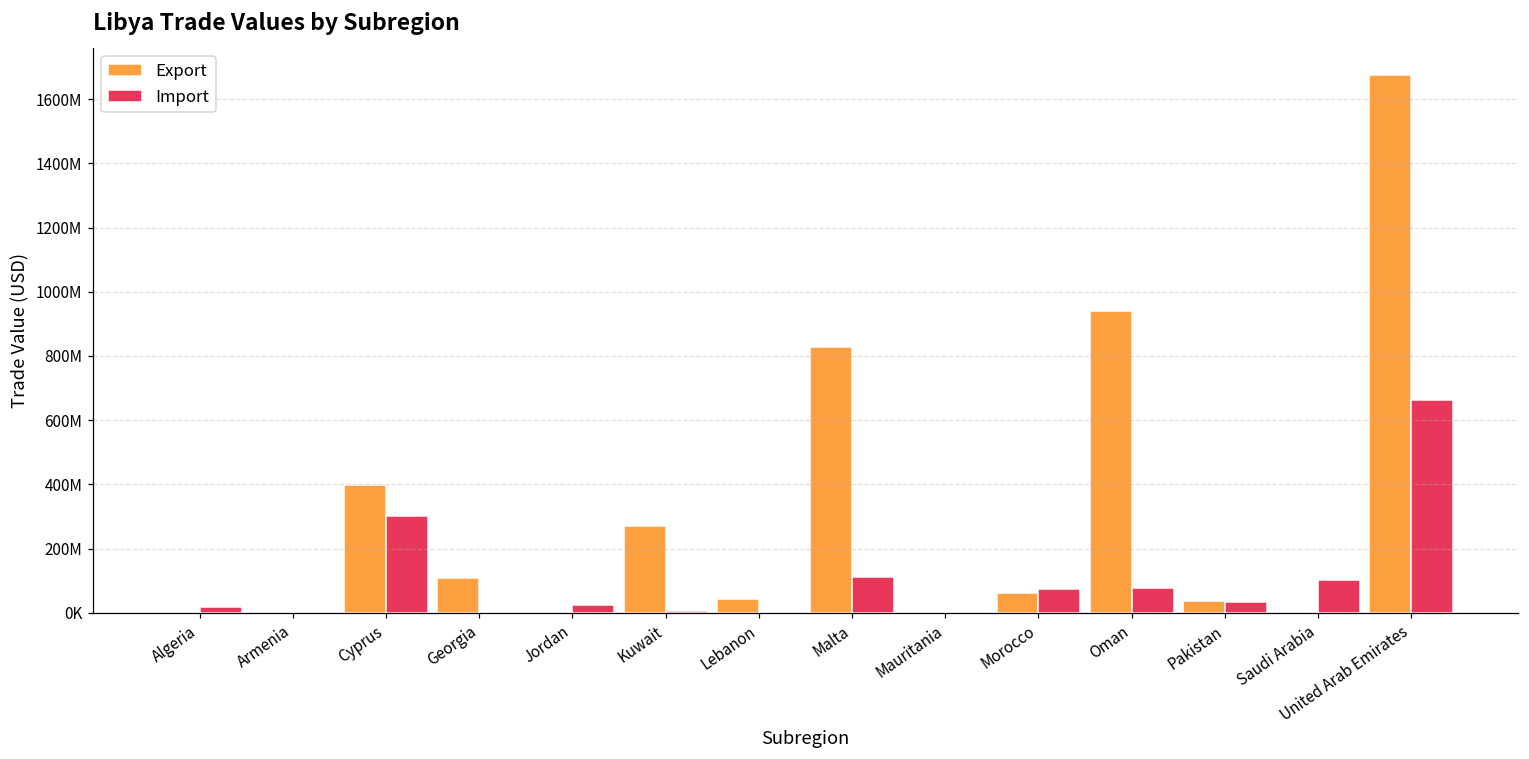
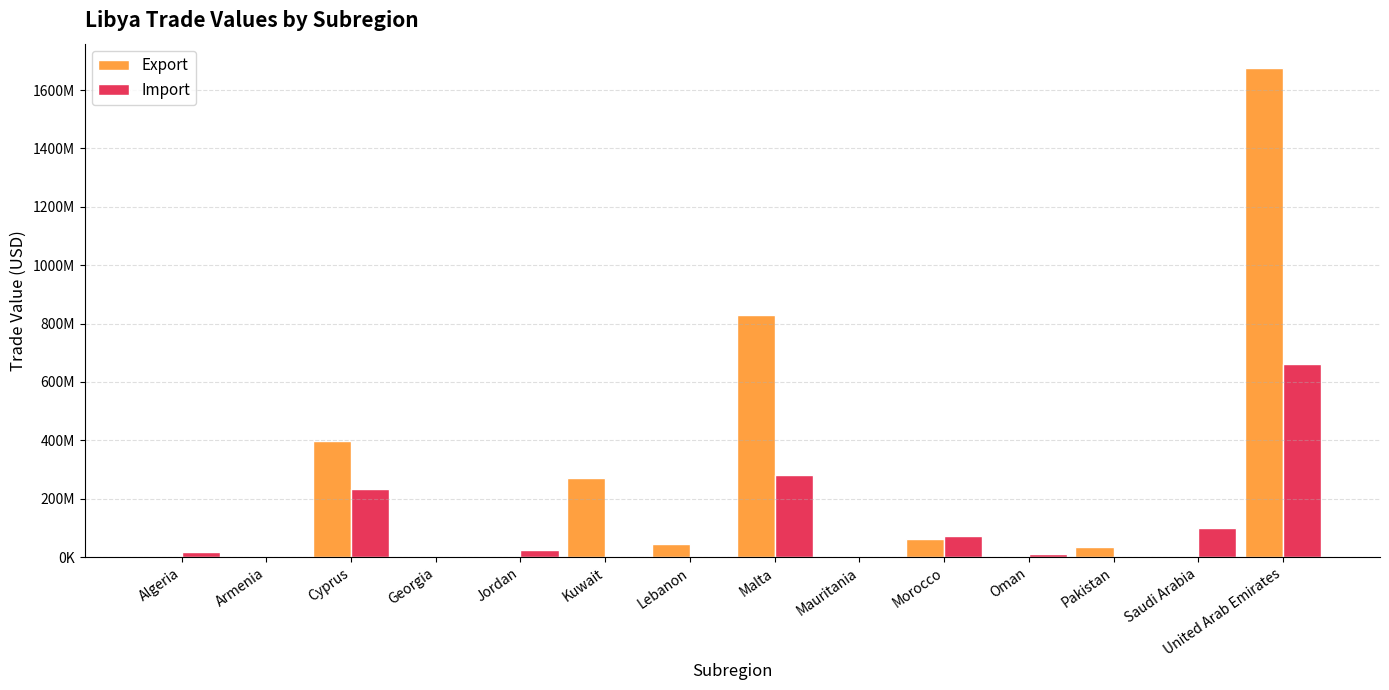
  {
    "Export": {
      "Armenia": 0,
      "Cyprus": 400000000,
-     "Georgia": 110000000,
+     "Georgia": 0,
      "Kuwait": 270000000,
      "Lebanon": 40000000,
      "Malta": 830000000,
      "Morocco": 60000000,
-     "Oman": 940000000,
+     "Oman": 0,
      "Pakistan": 40000000,
      "Saudi Arabia": 0,
      "United Arab Emirates": 1680000000
    },
    "Import": {
      "Algeria": 20000000,
-     "Cyprus": 300000000,
+     "Cyprus": 230000000,
      "Jordan": 20000000,
-     "Malta": 110000000,
+     "Malta": 280000000,
      "Morocco": 70000000,
-     "Oman": 80000000,
-     "Pakistan": 30000000,
+     "Oman": 10000000,
+     "Pakistan": 0,
      "Saudi Arabia": 100000000,
      "United Arab Emirates": 660000000
    }
  }
